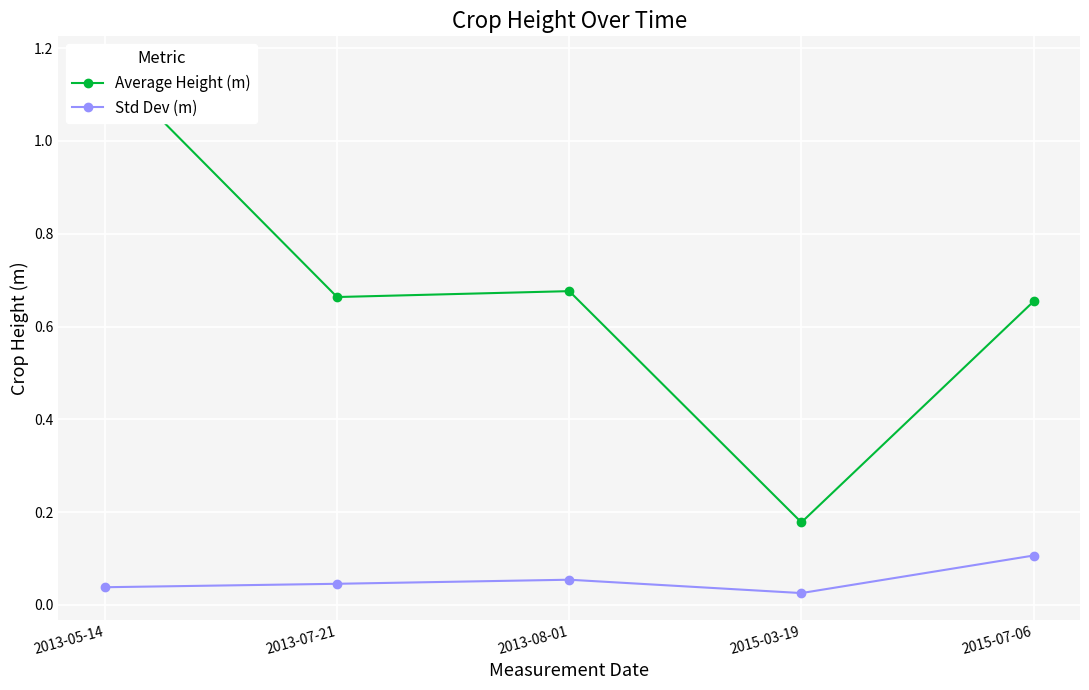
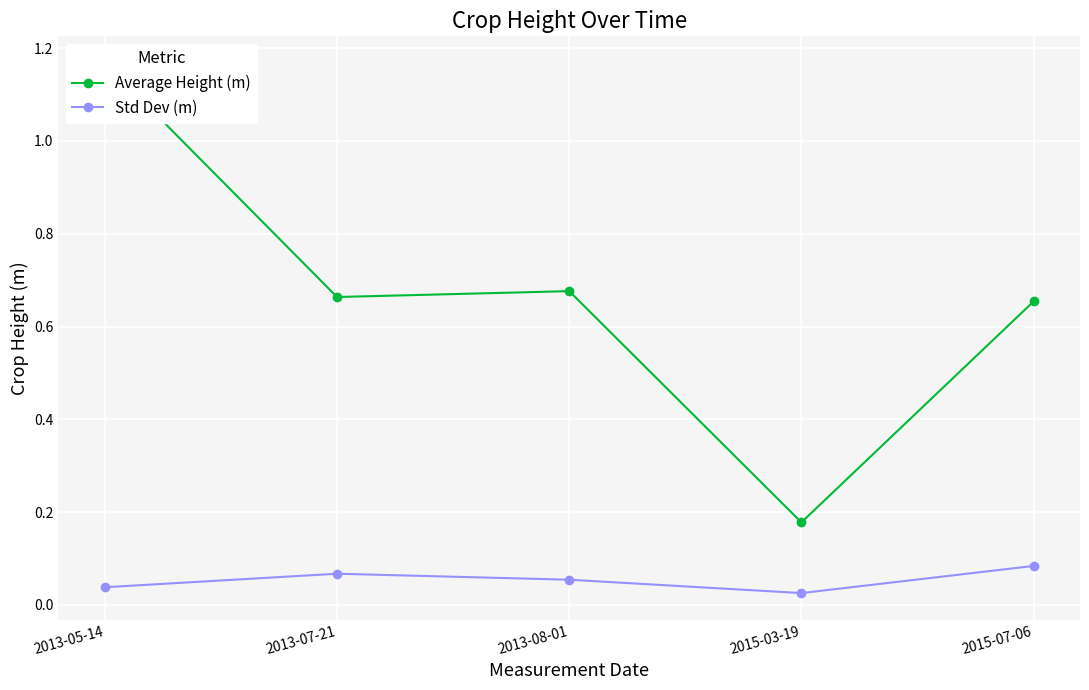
  {
    "Average Height (m)": {
      "2013-07-21": 0.66,
      "2013-08-01": 0.68,
      "2015-03-19": 0.18,
      "2015-07-06": 0.65
    },
    "Std Dev (m)": {
      "2013-05-14": 0.04,
-     "2013-07-21": 0.05,
+     "2013-07-21": 0.07,
      "2013-08-01": 0.05,
      "2015-03-19": 0.03,
-     "2015-07-06": 0.11
+     "2015-07-06": 0.08
    }
  }
